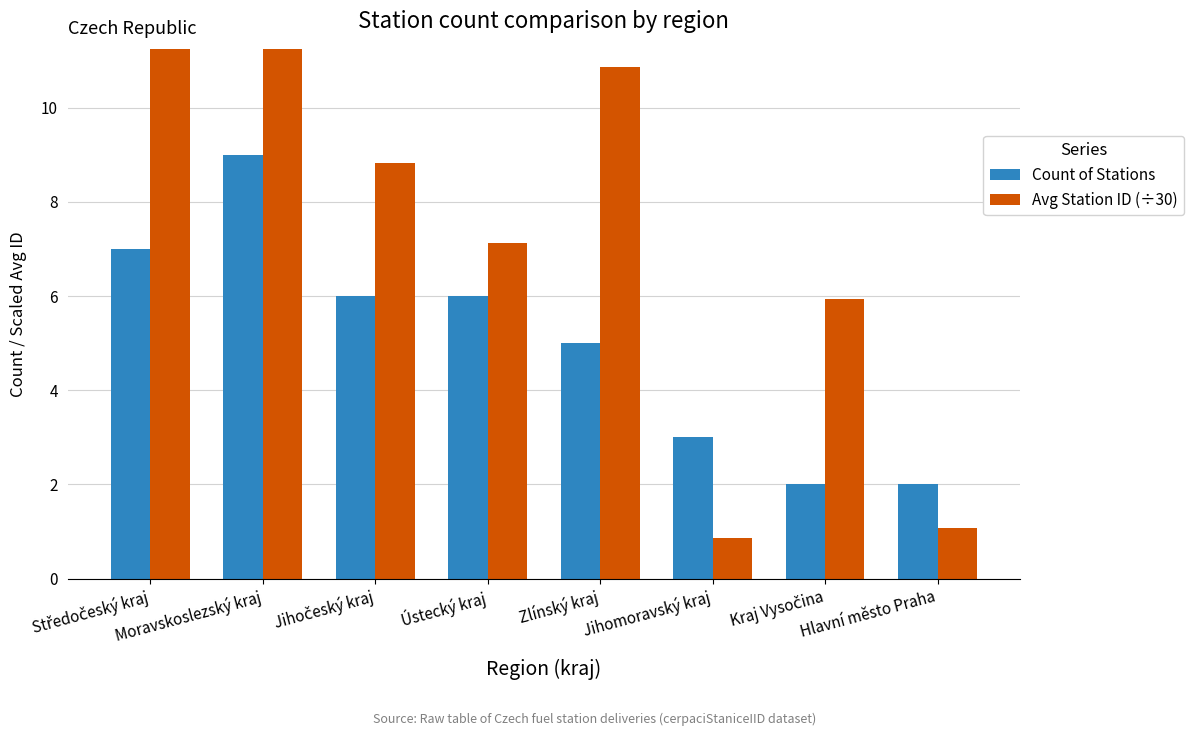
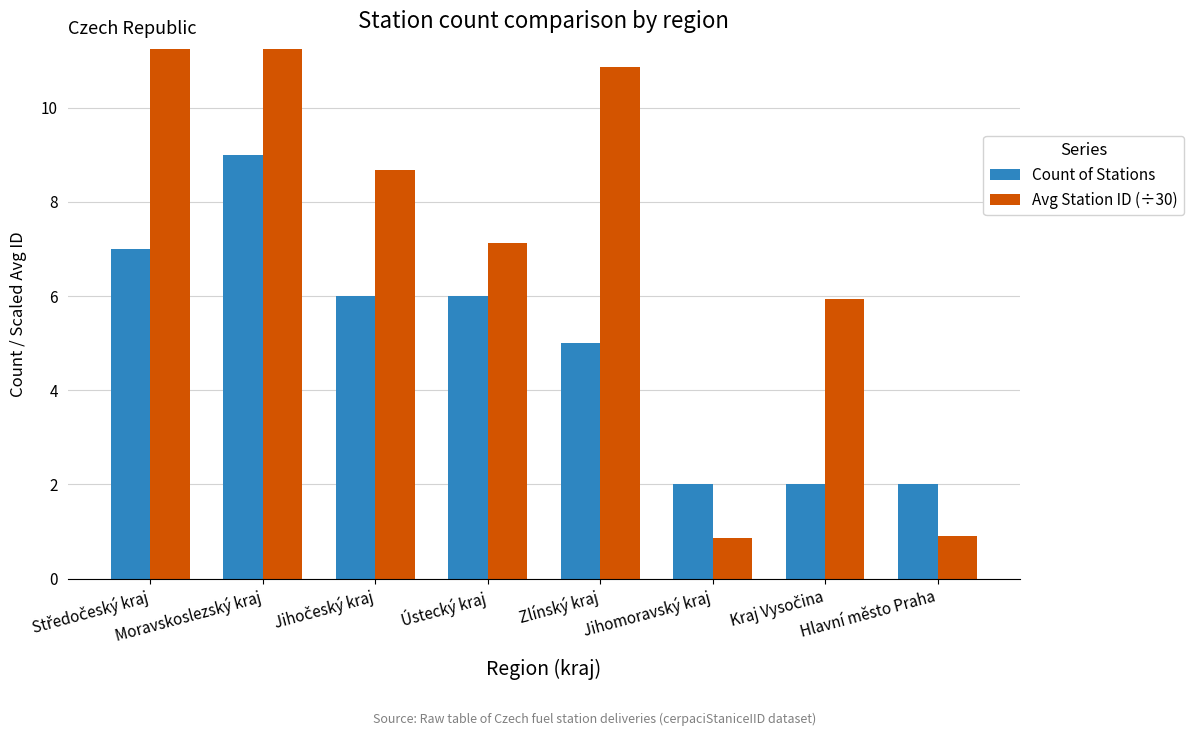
  {
    "Count of Stations": {
      "Středočeský kraj": 7,
      "Moravskoslezský kraj": 9,
      "Jihočeský kraj": 6,
      "Ústecký kraj": 6,
      "Zlínský kraj": 5,
-     "Jihomoravský kraj": 3,
+     "Jihomoravský kraj": 2,
      "Kraj Vysočina": 2,
      "Hlavní město Praha": 2
    },
    "Avg Station ID (÷30)": {
-     "Jihočeský kraj": 8.8,
+     "Jihočeský kraj": 8.7,
      "Ústecký kraj": 7.1,
      "Zlínský kraj": 10.9,
      "Jihomoravský kraj": 0.9,
      "Kraj Vysočina": 5.9,
-     "Hlavní město Praha": 1.1
+     "Hlavní město Praha": 0.9
    }
  }
